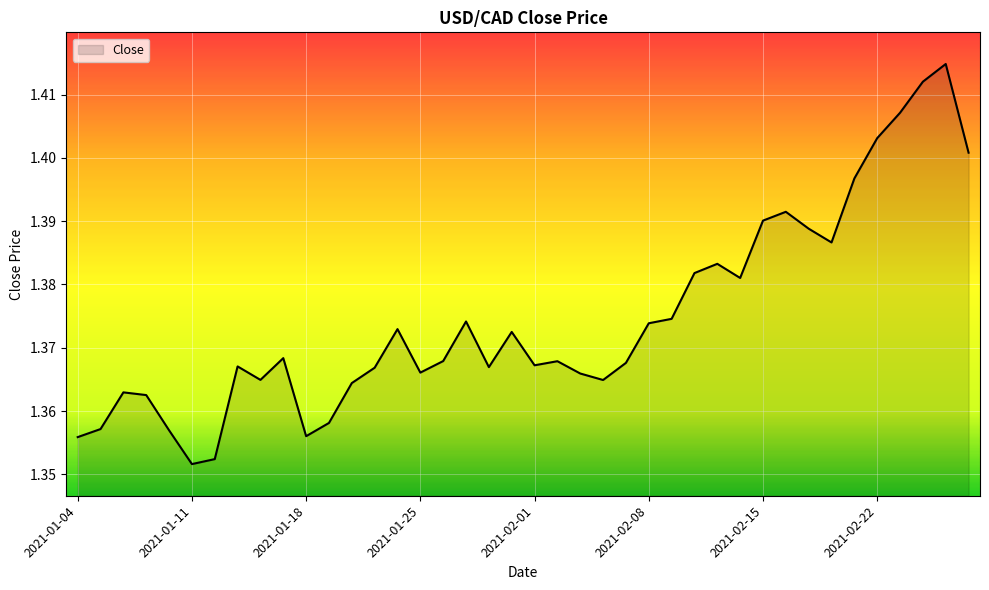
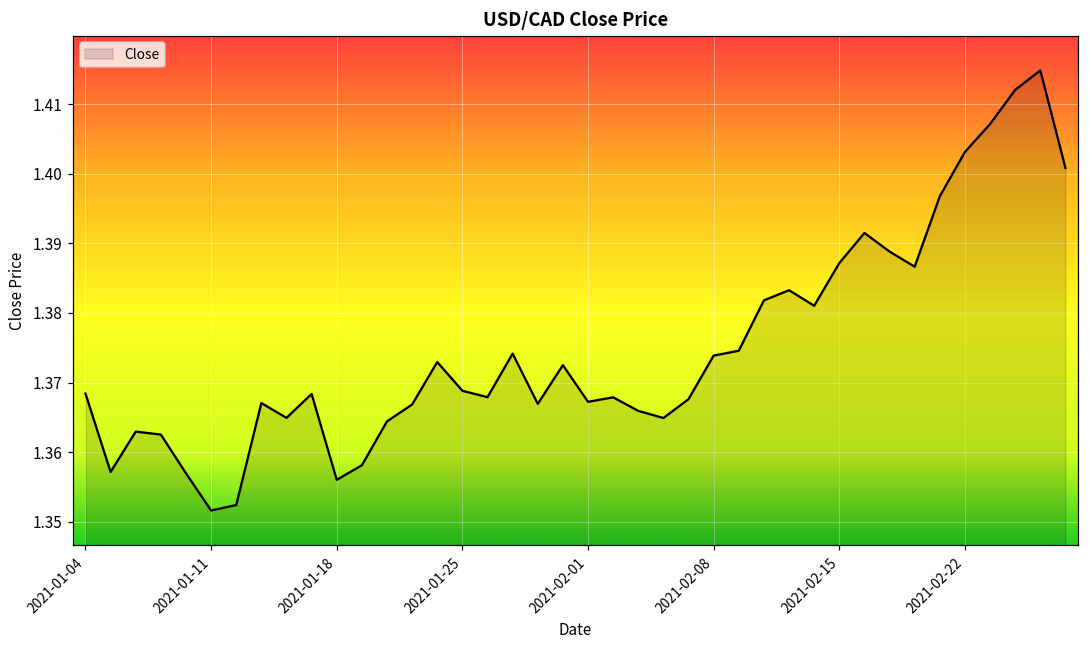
  {
-   "2021-01-04": 1.356,
+   "2021-01-04": 1.368,
    "2021-01-11": 1.352,
    "2021-01-18": 1.356,
-   "2021-01-25": 1.366,
+   "2021-01-25": 1.369,
    "2021-02-01": 1.367,
    "2021-02-08": 1.374,
-   "2021-02-15": 1.390,
+   "2021-02-15": 1.387,
    "2021-02-22": 1.403
  }
